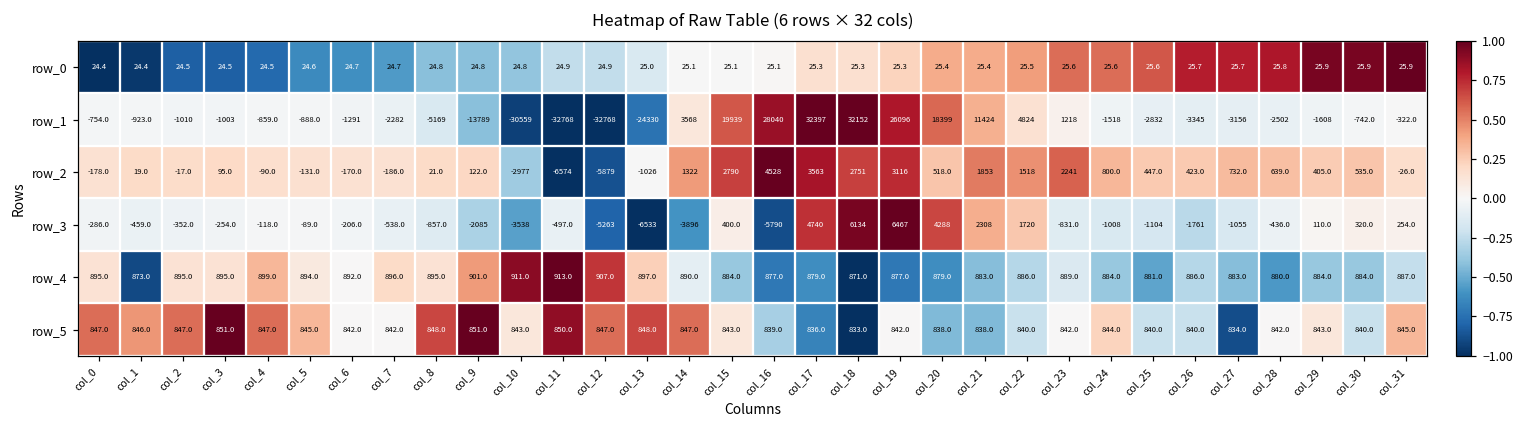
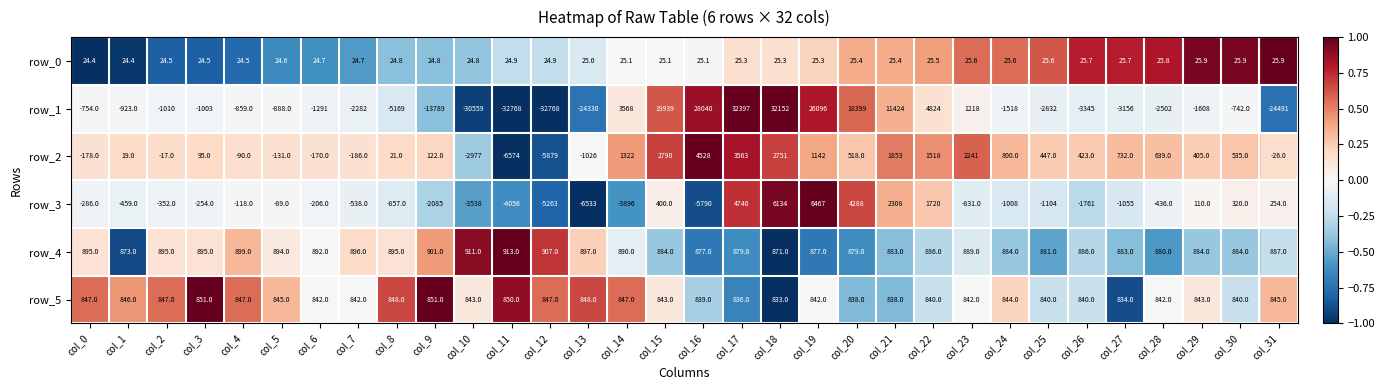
  {
    "row_0": {
      "col_0": 24.4,
      "col_1": 24.4,
      "col_2": 24.5,
      "col_3": 24.5,
      "col_4": 24.5,
      "col_5": 24.6,
      "col_6": 24.7,
      "col_7": 24.7,
      "col_8": 24.8,
      "col_9": 24.8,
      "col_10": 24.8,
      "col_11": 24.9,
      "col_12": 24.9,
      "col_13": 25.0,
      "col_14": 25.1,
      "col_15": 25.1,
      "col_16": 25.1,
      "col_17": 25.3,
      "col_18": 25.3,
      "col_19": 25.3,
      "col_20": 25.4,
      "col_21": 25.4,
      "col_22": 25.5,
      "col_23": 25.6,
      "col_24": 25.6,
      "col_25": 25.6,
      "col_26": 25.7,
      "col_27": 25.7,
      "col_28": 25.8,
      "col_29": 25.9,
      "col_30": 25.9,
      "col_31": 25.9
    },
    "row_1": {
      "col_0": -754.0,
      "col_1": -923.0,
      "col_2": -1010,
      "col_3": -1003,
      "col_4": -859.0,
      "col_5": -888.0,
      "col_6": -1291,
      "col_7": -2282,
      "col_8": -5169,
      "col_9": -13789,
      "col_10": -30559,
      "col_11": -32768,
      "col_12": -32768,
      "col_13": -24330,
      "col_14": 3568,
      "col_15": 19939,
      "col_16": 28040,
      "col_17": 32397,
      "col_18": 32152,
      "col_19": 26096,
      "col_20": 18399,
      "col_21": 11424,
      "col_22": 4824,
      "col_23": 1218,
      "col_24": -1518,
      "col_25": -2832,
      "col_26": -3345,
      "col_27": -3156,
      "col_28": -2502,
      "col_29": -1608,
      "col_30": -742.0,
-     "col_31": -322.0
+     "col_31": -24491
    },
    "row_2": {
      "col_0": -178.0,
      "col_1": 19.0,
      "col_2": -17.0,
      "col_3": 95.0,
      "col_4": -90.0,
      "col_5": -131.0,
      "col_6": -170.0,
      "col_7": -186.0,
      "col_8": 21.0,
      "col_9": 122.0,
      "col_10": -2977,
      "col_11": -6574,
      "col_12": -5879,
      "col_13": -1026,
      "col_14": 1322,
      "col_15": 2790,
      "col_16": 4528,
      "col_17": 3563,
      "col_18": 2751,
-     "col_19": 3116,
+     "col_19": 1142,
      "col_20": 518.0,
      "col_21": 1853,
      "col_22": 1518,
      "col_23": 2241,
      "col_24": 800.0,
      "col_25": 447.0,
      "col_26": 423.0,
      "col_27": 732.0,
      "col_28": 639.0,
      "col_29": 405.0,
      "col_30": 535.0,
      "col_31": -26.0
    },
    "row_3": {
      "col_0": -286.0,
      "col_1": -459.0,
      "col_2": -352.0,
      "col_3": -254.0,
      "col_4": -118.0,
      "col_5": -89.0,
      "col_6": -206.0,
      "col_7": -538.0,
      "col_8": -857.0,
      "col_9": -2085,
      "col_10": -3538,
-     "col_11": -497.0,
+     "col_11": -4056,
      "col_12": -5263,
      "col_13": -6533,
      "col_14": -3896,
      "col_15": 400.0,
      "col_16": -5790,
      "col_17": 4740,
      "col_18": 6134,
      "col_19": 6467,
      "col_20": 4288,
      "col_21": 2308,
      "col_22": 1720,
      "col_23": -831.0,
      "col_24": -1008,
      "col_25": -1104,
      "col_26": -1761,
      "col_27": -1055,
      "col_28": -436.0,
      "col_29": 110.0,
      "col_30": 320.0,
      "col_31": 254.0
    },
    "row_4": {
      "col_0": 895.0,
      "col_1": 873.0,
      "col_2": 895.0,
      "col_3": 895.0,
      "col_4": 899.0,
      "col_5": 894.0,
      "col_6": 892.0,
      "col_7": 896.0,
      "col_8": 895.0,
      "col_9": 901.0,
      "col_10": 911.0,
      "col_11": 913.0,
      "col_12": 907.0,
      "col_13": 897.0,
      "col_14": 890.0,
      "col_15": 884.0,
      "col_16": 877.0,
      "col_17": 879.0,
      "col_18": 871.0,
      "col_19": 877.0,
      "col_20": 879.0,
      "col_21": 883.0,
      "col_22": 886.0,
      "col_23": 889.0,
      "col_24": 884.0,
      "col_25": 881.0,
      "col_26": 886.0,
      "col_27": 883.0,
      "col_28": 880.0,
      "col_29": 884.0,
      "col_30": 884.0,
      "col_31": 887.0
    },
    "row_5": {
      "col_0": 847.0,
      "col_1": 846.0,
      "col_2": 847.0,
      "col_3": 851.0,
      "col_4": 847.0,
      "col_5": 845.0,
      "col_6": 842.0,
      "col_7": 842.0,
      "col_8": 848.0,
      "col_9": 851.0,
      "col_10": 843.0,
      "col_11": 850.0,
      "col_12": 847.0,
      "col_13": 848.0,
      "col_14": 847.0,
      "col_15": 843.0,
      "col_16": 839.0,
      "col_17": 836.0,
      "col_18": 833.0,
      "col_19": 842.0,
      "col_20": 838.0,
      "col_21": 838.0,
      "col_22": 840.0,
      "col_23": 842.0,
      "col_24": 844.0,
      "col_25": 840.0,
      "col_26": 840.0,
      "col_27": 834.0,
      "col_28": 842.0,
      "col_29": 843.0,
      "col_30": 840.0,
      "col_31": 845.0
    }
  }
